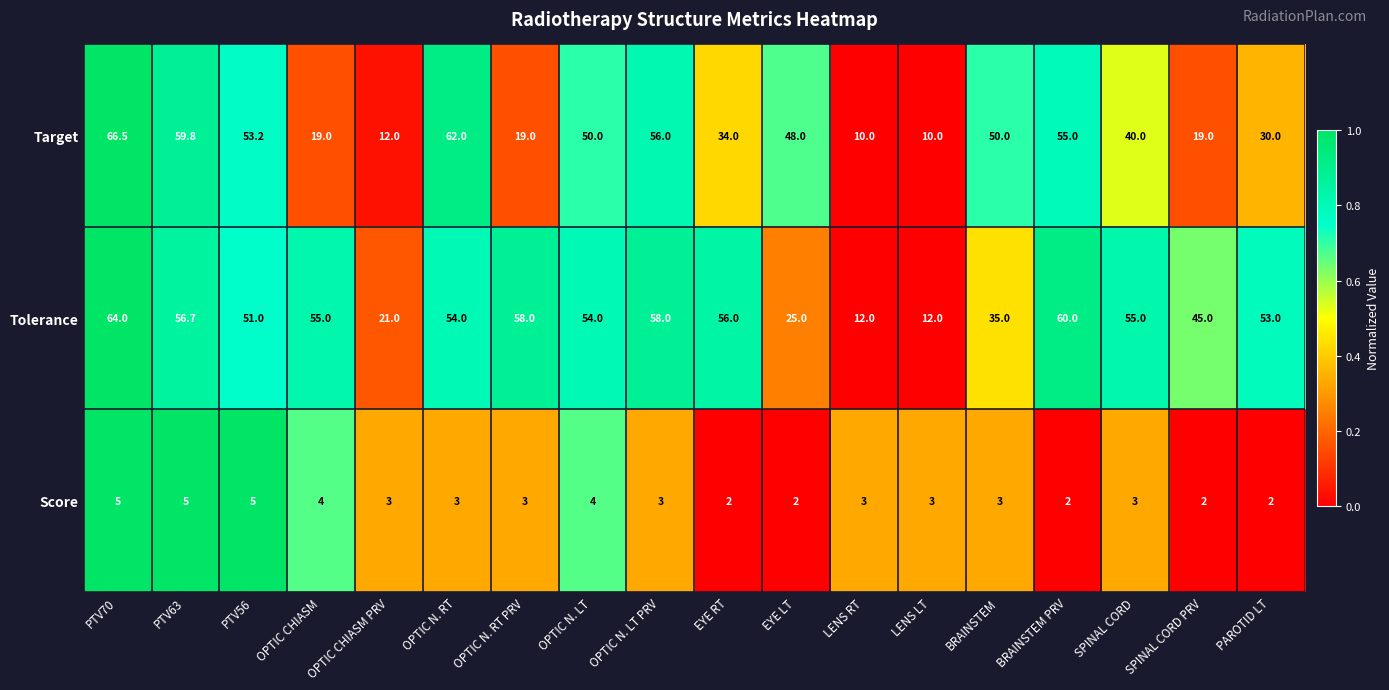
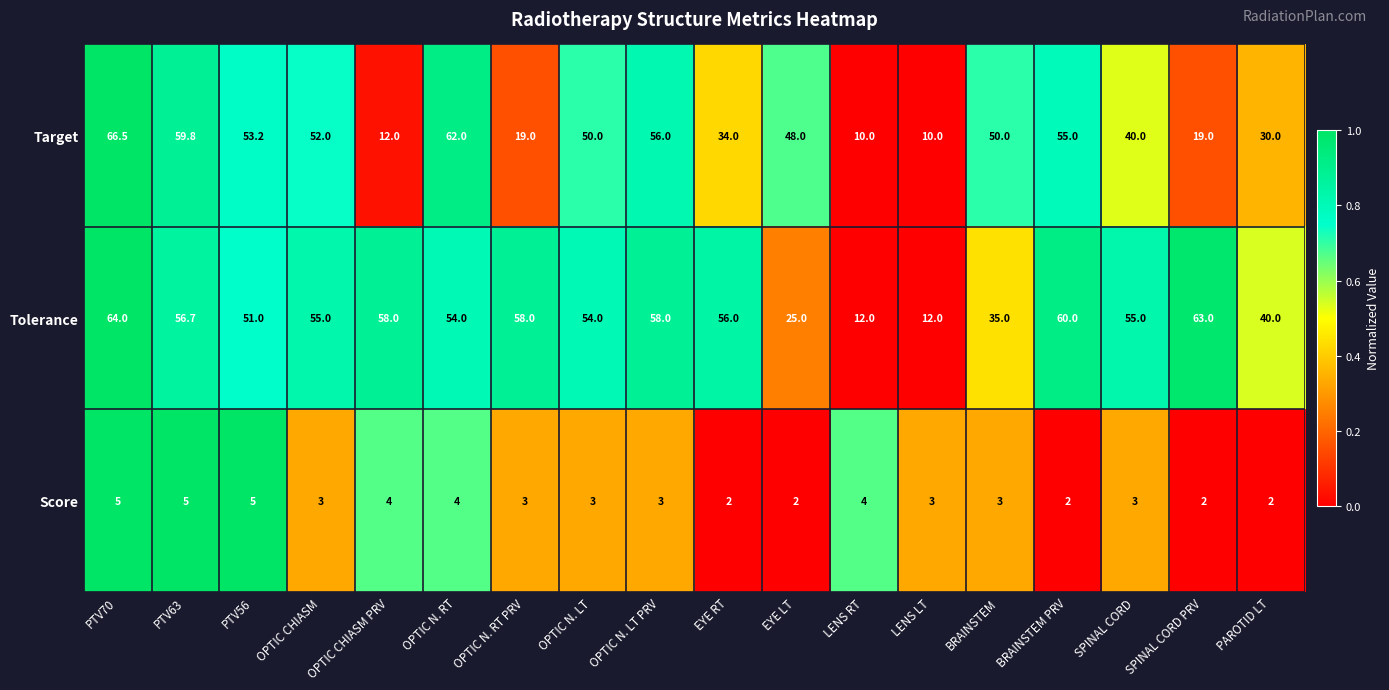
  {
    "Target": {
      "PTV70": 66.5,
      "PTV63": 59.8,
      "PTV56": 53.2,
-     "OPTIC CHIASM": 19.0,
+     "OPTIC CHIASM": 52.0,
      "OPTIC CHIASM PRV": 12.0,
      "OPTIC N. RT": 62.0,
      "OPTIC N. RT PRV": 19.0,
      "OPTIC N. LT": 50.0,
      "OPTIC N. LT PRV": 56.0,
      "EYE RT": 34.0,
      "EYE LT": 48.0,
      "LENS RT": 10.0,
      "LENS LT": 10.0,
      "BRAINSTEM": 50.0,
      "BRAINSTEM PRV": 55.0,
      "SPINAL CORD": 40.0,
      "SPINAL CORD PRV": 19.0,
      "PAROTID LT": 30.0
    },
    "Tolerance": {
      "PTV70": 64.0,
      "PTV63": 56.7,
      "PTV56": 51.0,
      "OPTIC CHIASM": 55.0,
-     "OPTIC CHIASM PRV": 21.0,
+     "OPTIC CHIASM PRV": 58.0,
      "OPTIC N. RT": 54.0,
      "OPTIC N. RT PRV": 58.0,
      "OPTIC N. LT": 54.0,
      "OPTIC N. LT PRV": 58.0,
      "EYE RT": 56.0,
      "EYE LT": 25.0,
      "LENS RT": 12.0,
      "LENS LT": 12.0,
      "BRAINSTEM": 35.0,
      "BRAINSTEM PRV": 60.0,
      "SPINAL CORD": 55.0,
-     "SPINAL CORD PRV": 45.0,
-     "PAROTID LT": 53.0
+     "SPINAL CORD PRV": 63.0,
+     "PAROTID LT": 40.0
    },
    "Score": {
      "PTV70": 5,
      "PTV63": 5,
      "PTV56": 5,
-     "OPTIC CHIASM": 4,
-     "OPTIC CHIASM PRV": 3,
-     "OPTIC N. RT": 3,
+     "OPTIC CHIASM": 3,
+     "OPTIC CHIASM PRV": 4,
+     "OPTIC N. RT": 4,
      "OPTIC N. RT PRV": 3,
-     "OPTIC N. LT": 4,
+     "OPTIC N. LT": 3,
      "OPTIC N. LT PRV": 3,
      "EYE RT": 2,
      "EYE LT": 2,
-     "LENS RT": 3,
+     "LENS RT": 4,
      "LENS LT": 3,
      "BRAINSTEM": 3,
      "BRAINSTEM PRV": 2,
      "SPINAL CORD": 3,
      "SPINAL CORD PRV": 2,
      "PAROTID LT": 2
    }
  }
